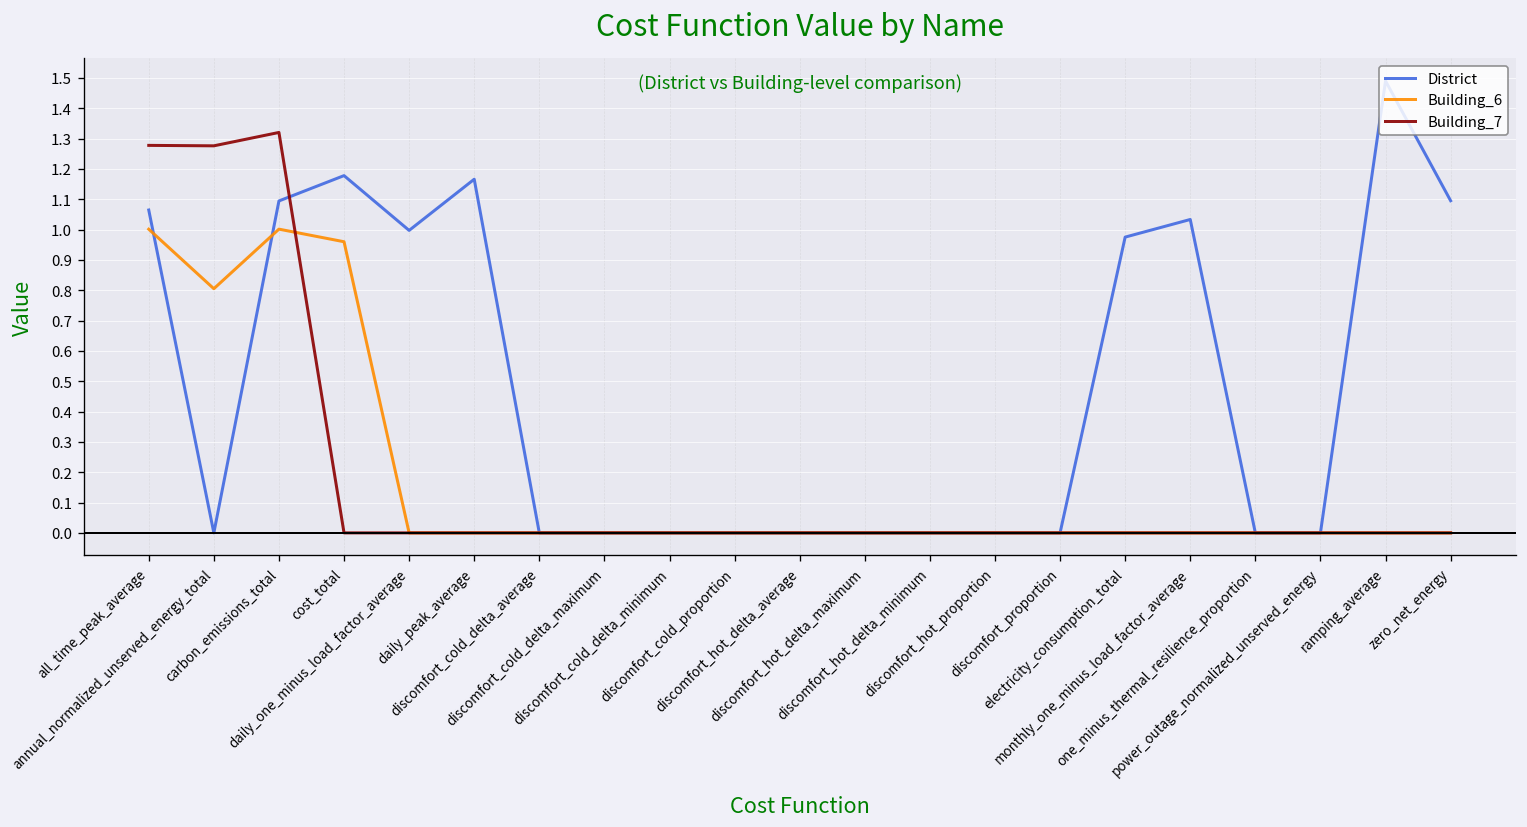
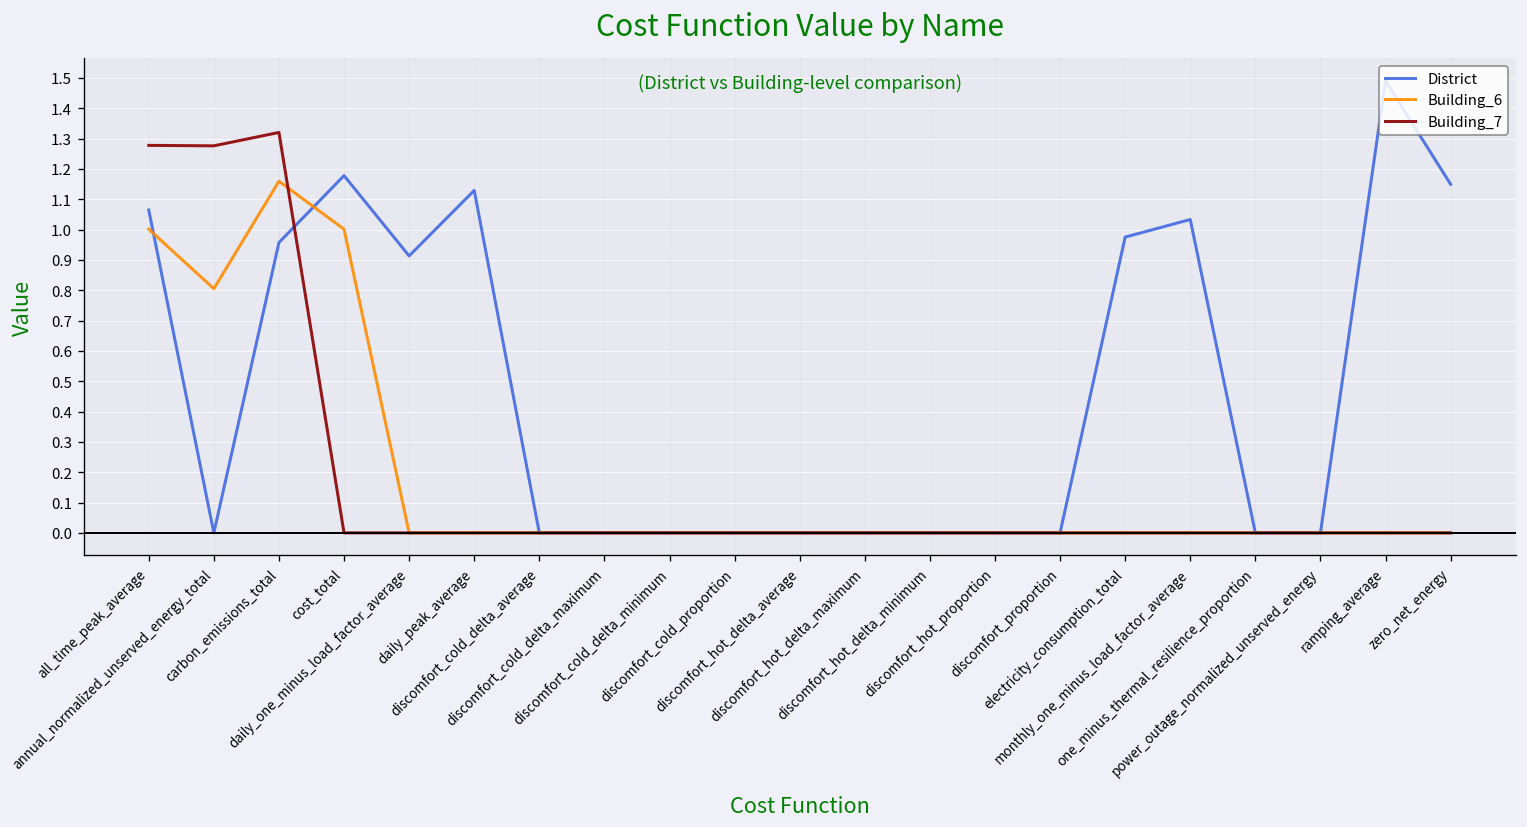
  {
    "District": {
      "all_time_peak_average": 1.06,
      "annual_normalized_unserved_energy_total": 0.00,
-     "carbon_emissions_total": 1.09,
+     "carbon_emissions_total": 0.96,
      "cost_total": 1.18,
-     "daily_one_minus_load_factor_average": 1.00,
-     "daily_peak_average": 1.17,
+     "daily_one_minus_load_factor_average": 0.91,
+     "daily_peak_average": 1.13,
      "electricity_consumption_total": 0.98,
      "monthly_one_minus_load_factor_average": 1.03,
-     "zero_net_energy": 1.10
+     "zero_net_energy": 1.15
    },
    "Building_6": {
      "all_time_peak_average": 1.00,
      "annual_normalized_unserved_energy_total": 0.81,
-     "carbon_emissions_total": 1.00,
-     "cost_total": 0.96
+     "carbon_emissions_total": 1.16,
+     "cost_total": 1.00
    },
    "Building_7": {
      "all_time_peak_average": 1.28,
      "annual_normalized_unserved_energy_total": 1.28,
      "carbon_emissions_total": 1.32,
      "cost_total": 0.00
    }
  }
